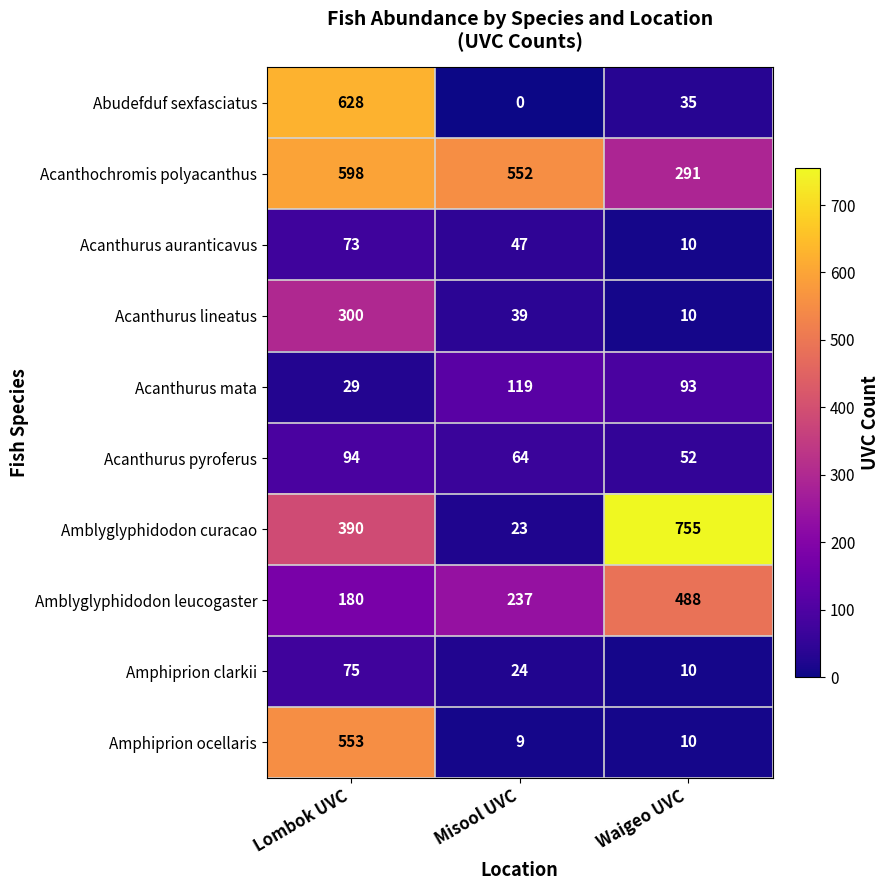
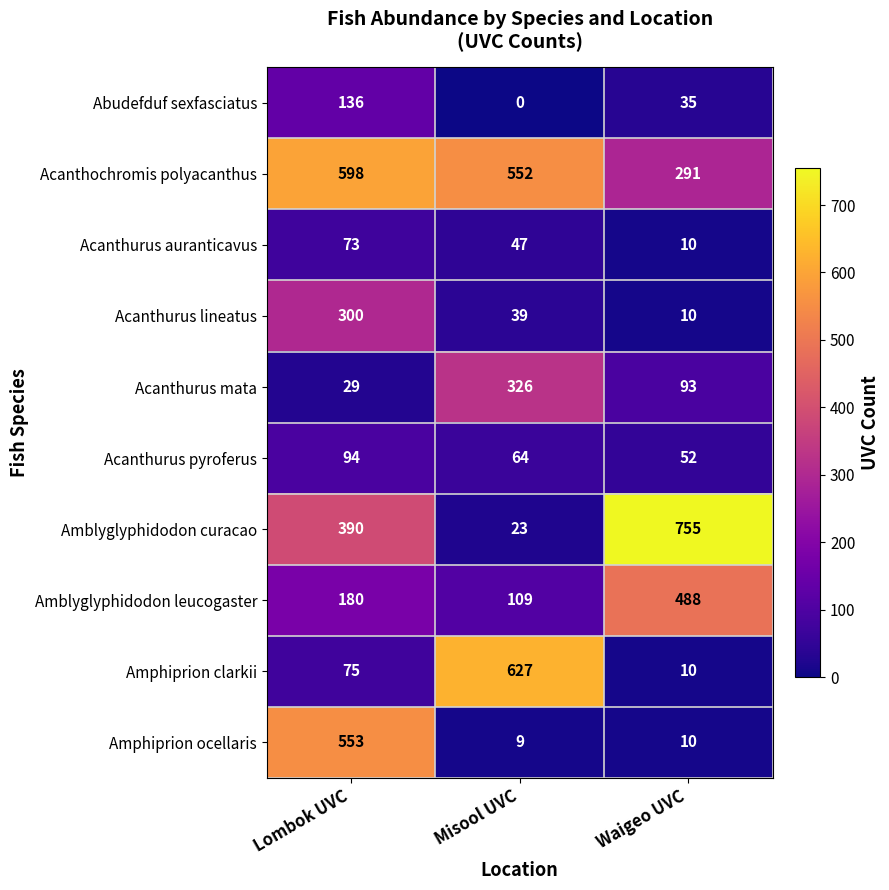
  {
    "Abudefduf sexfasciatus": {
-     "Lombok UVC": 628,
+     "Lombok UVC": 136,
      "Misool UVC": 0,
      "Waigeo UVC": 35
    },
    "Acanthochromis polyacanthus": {
      "Lombok UVC": 598,
      "Misool UVC": 552,
      "Waigeo UVC": 291
    },
    "Acanthurus auranticavus": {
      "Lombok UVC": 73,
      "Misool UVC": 47,
      "Waigeo UVC": 10
    },
    "Acanthurus lineatus": {
      "Lombok UVC": 300,
      "Misool UVC": 39,
      "Waigeo UVC": 10
    },
    "Acanthurus mata": {
      "Lombok UVC": 29,
-     "Misool UVC": 119,
+     "Misool UVC": 326,
      "Waigeo UVC": 93
    },
    "Acanthurus pyroferus": {
      "Lombok UVC": 94,
      "Misool UVC": 64,
      "Waigeo UVC": 52
    },
    "Amblyglyphidodon curacao": {
      "Lombok UVC": 390,
      "Misool UVC": 23,
      "Waigeo UVC": 755
    },
    "Amblyglyphidodon leucogaster": {
      "Lombok UVC": 180,
-     "Misool UVC": 237,
+     "Misool UVC": 109,
      "Waigeo UVC": 488
    },
    "Amphiprion clarkii": {
      "Lombok UVC": 75,
-     "Misool UVC": 24,
+     "Misool UVC": 627,
      "Waigeo UVC": 10
    },
    "Amphiprion ocellaris": {
      "Lombok UVC": 553,
      "Misool UVC": 9,
      "Waigeo UVC": 10
    }
  }
